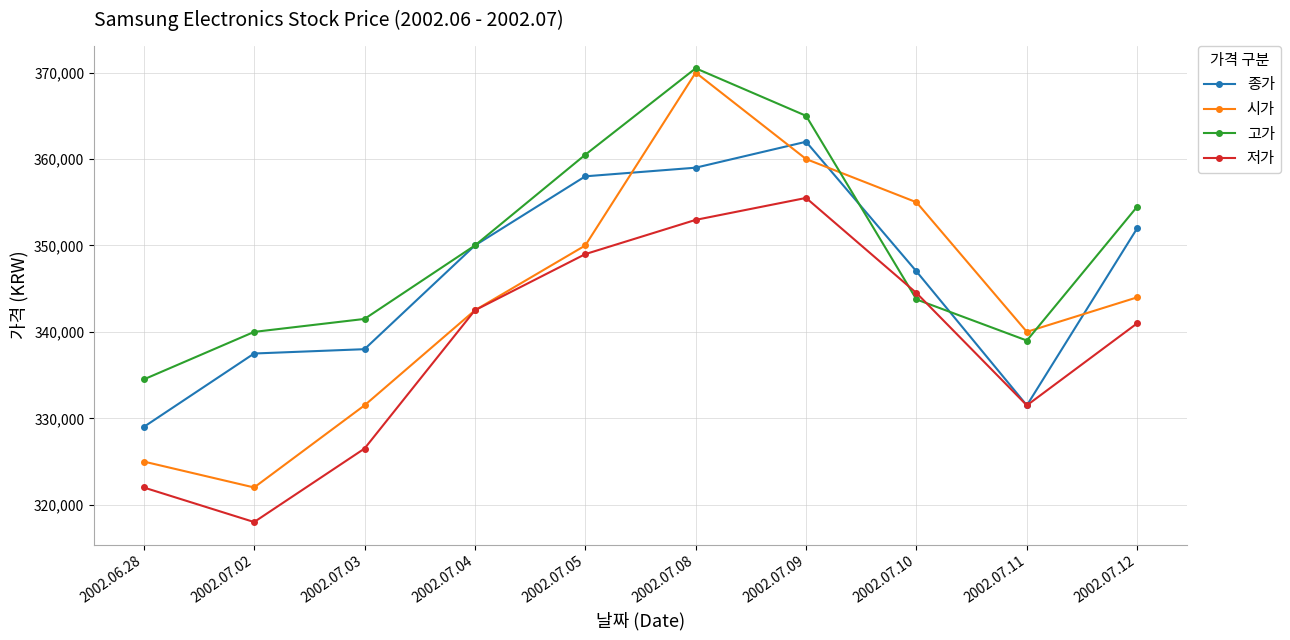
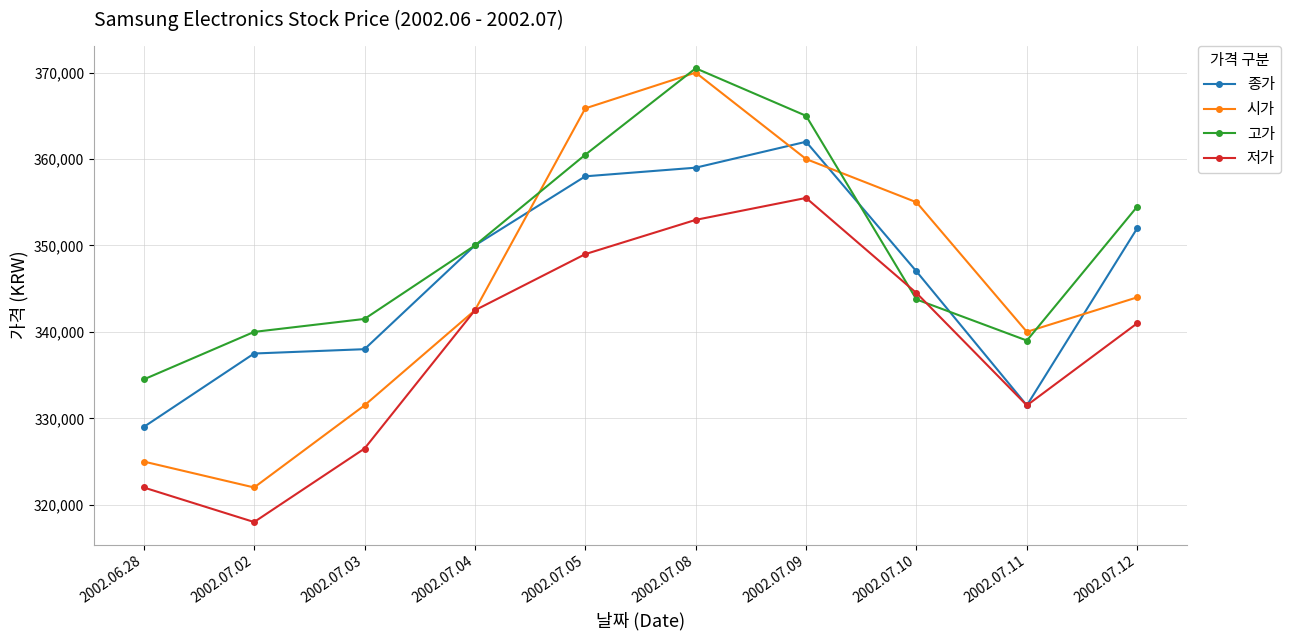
  {
    "종가": {
      "2002.06.28": "329,000",
      "2002.07.02": "338,000",
      "2002.07.03": "338,000",
      "2002.07.05": "358,000",
      "2002.07.08": "359,000",
      "2002.07.09": "362,000",
      "2002.07.10": "347,000",
      "2002.07.12": "352,000"
    },
    "시가": {
      "2002.06.28": "325,000",
      "2002.07.02": "322,000",
      "2002.07.03": "332,000",
-     "2002.07.05": "350,000",
+     "2002.07.05": "366,000",
      "2002.07.08": "370,000",
      "2002.07.09": "360,000",
      "2002.07.10": "355,000",
      "2002.07.11": "340,000",
      "2002.07.12": "344,000"
    },
    "고가": {
      "2002.06.28": "335,000",
      "2002.07.02": "340,000",
      "2002.07.03": "342,000",
      "2002.07.05": "361,000",
      "2002.07.08": "371,000",
      "2002.07.09": "365,000",
      "2002.07.10": "344,000",
      "2002.07.11": "339,000",
      "2002.07.12": "355,000"
    },
    "저가": {
      "2002.06.28": "322,000",
      "2002.07.02": "318,000",
      "2002.07.03": "327,000",
      "2002.07.05": "349,000",
      "2002.07.08": "353,000",
      "2002.07.09": "356,000",
      "2002.07.10": "345,000",
      "2002.07.12": "341,000"
    }
  }
